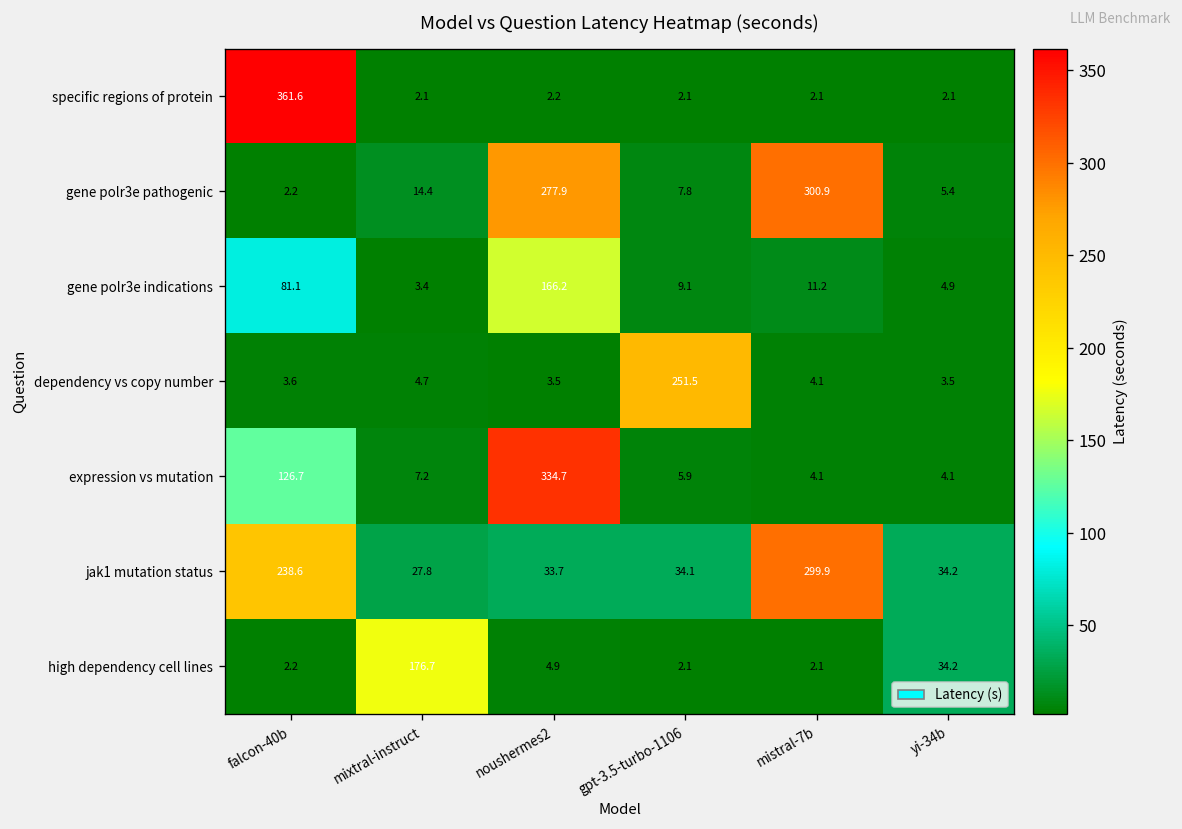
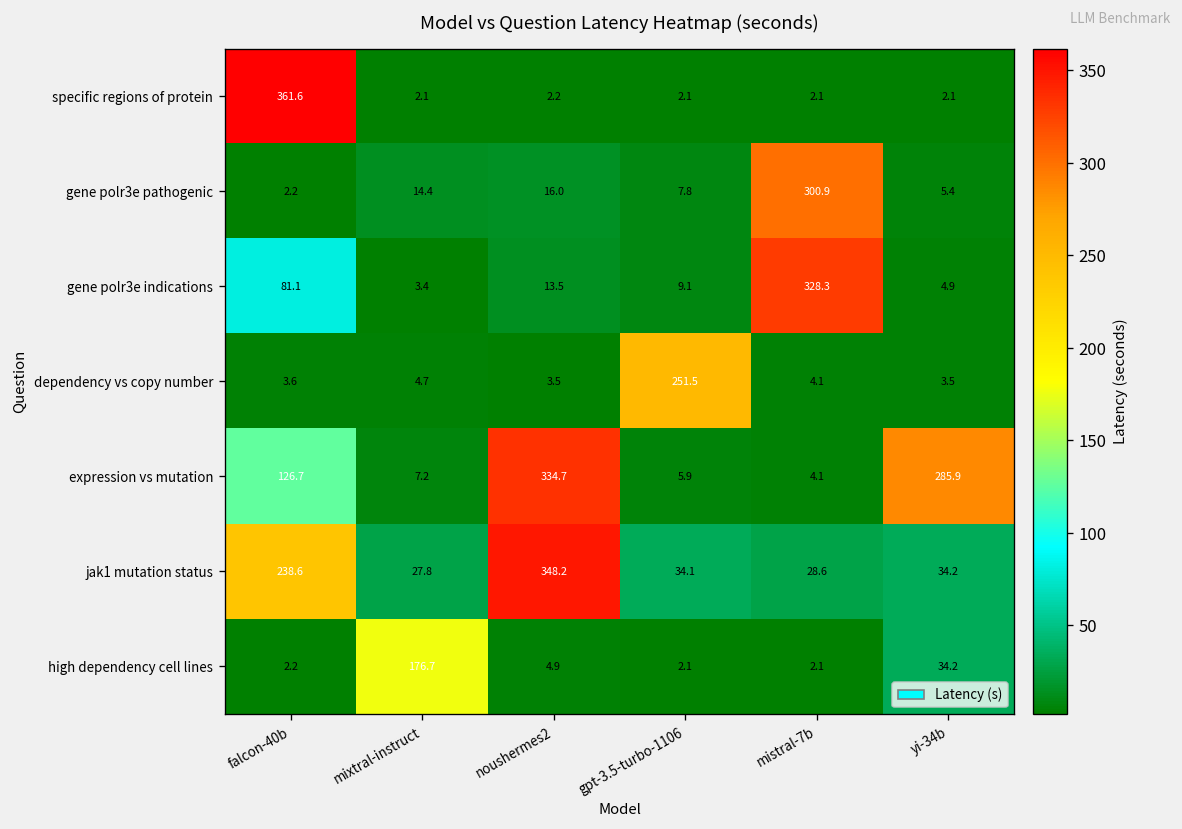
  {
    "specific regions of protein": {
      "falcon-40b": 361.6,
      "mixtral-instruct": 2.1,
      "noushermes2": 2.2,
      "gpt-3.5-turbo-1106": 2.1,
      "mistral-7b": 2.1,
      "yi-34b": 2.1
    },
    "gene polr3e pathogenic": {
      "falcon-40b": 2.2,
      "mixtral-instruct": 14.4,
-     "noushermes2": 277.9,
+     "noushermes2": 16.0,
      "gpt-3.5-turbo-1106": 7.8,
      "mistral-7b": 300.9,
      "yi-34b": 5.4
    },
    "gene polr3e indications": {
      "falcon-40b": 81.1,
      "mixtral-instruct": 3.4,
-     "noushermes2": 166.2,
+     "noushermes2": 13.5,
      "gpt-3.5-turbo-1106": 9.1,
-     "mistral-7b": 11.2,
+     "mistral-7b": 328.3,
      "yi-34b": 4.9
    },
    "dependency vs copy number": {
      "falcon-40b": 3.6,
      "mixtral-instruct": 4.7,
      "noushermes2": 3.5,
      "gpt-3.5-turbo-1106": 251.5,
      "mistral-7b": 4.1,
      "yi-34b": 3.5
    },
    "expression vs mutation": {
      "falcon-40b": 126.7,
      "mixtral-instruct": 7.2,
      "noushermes2": 334.7,
      "gpt-3.5-turbo-1106": 5.9,
      "mistral-7b": 4.1,
-     "yi-34b": 4.1
+     "yi-34b": 285.9
    },
    "jak1 mutation status": {
      "falcon-40b": 238.6,
      "mixtral-instruct": 27.8,
-     "noushermes2": 33.7,
+     "noushermes2": 348.2,
      "gpt-3.5-turbo-1106": 34.1,
-     "mistral-7b": 299.9,
+     "mistral-7b": 28.6,
      "yi-34b": 34.2
    },
    "high dependency cell lines": {
      "falcon-40b": 2.2,
      "mixtral-instruct": 176.7,
      "noushermes2": 4.9,
      "gpt-3.5-turbo-1106": 2.1,
      "mistral-7b": 2.1,
      "yi-34b": 34.2
    }
  }
